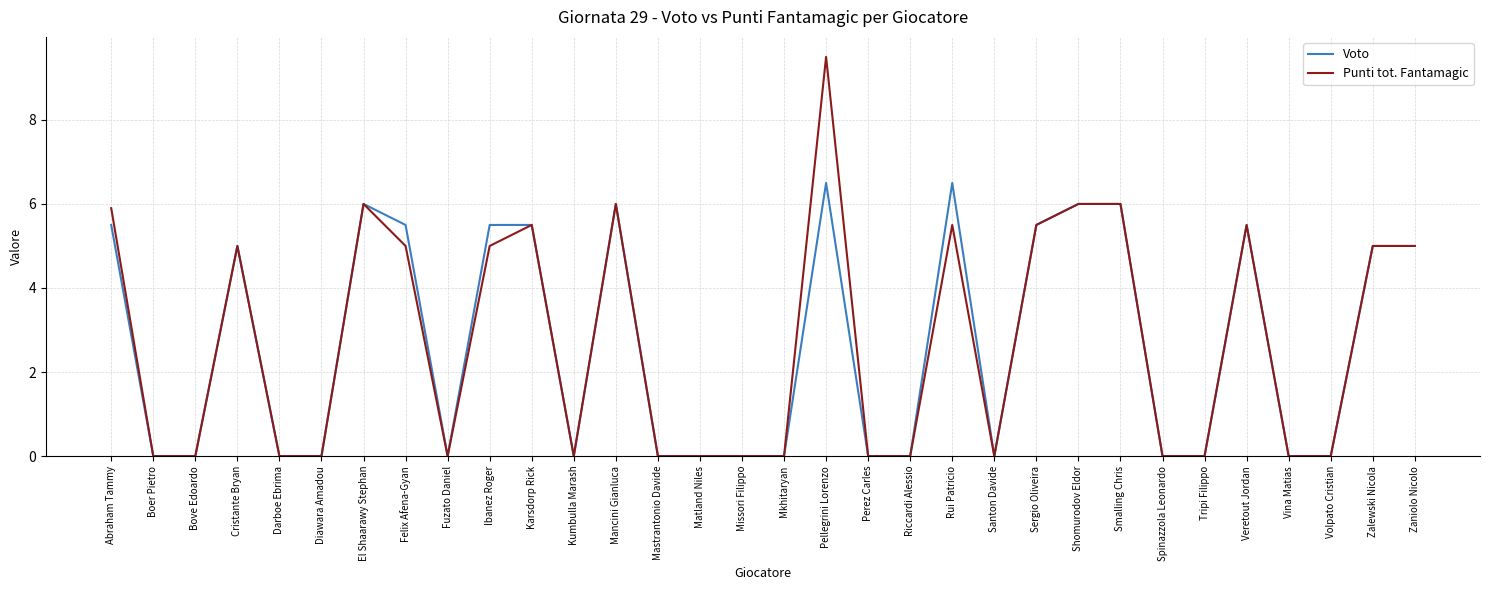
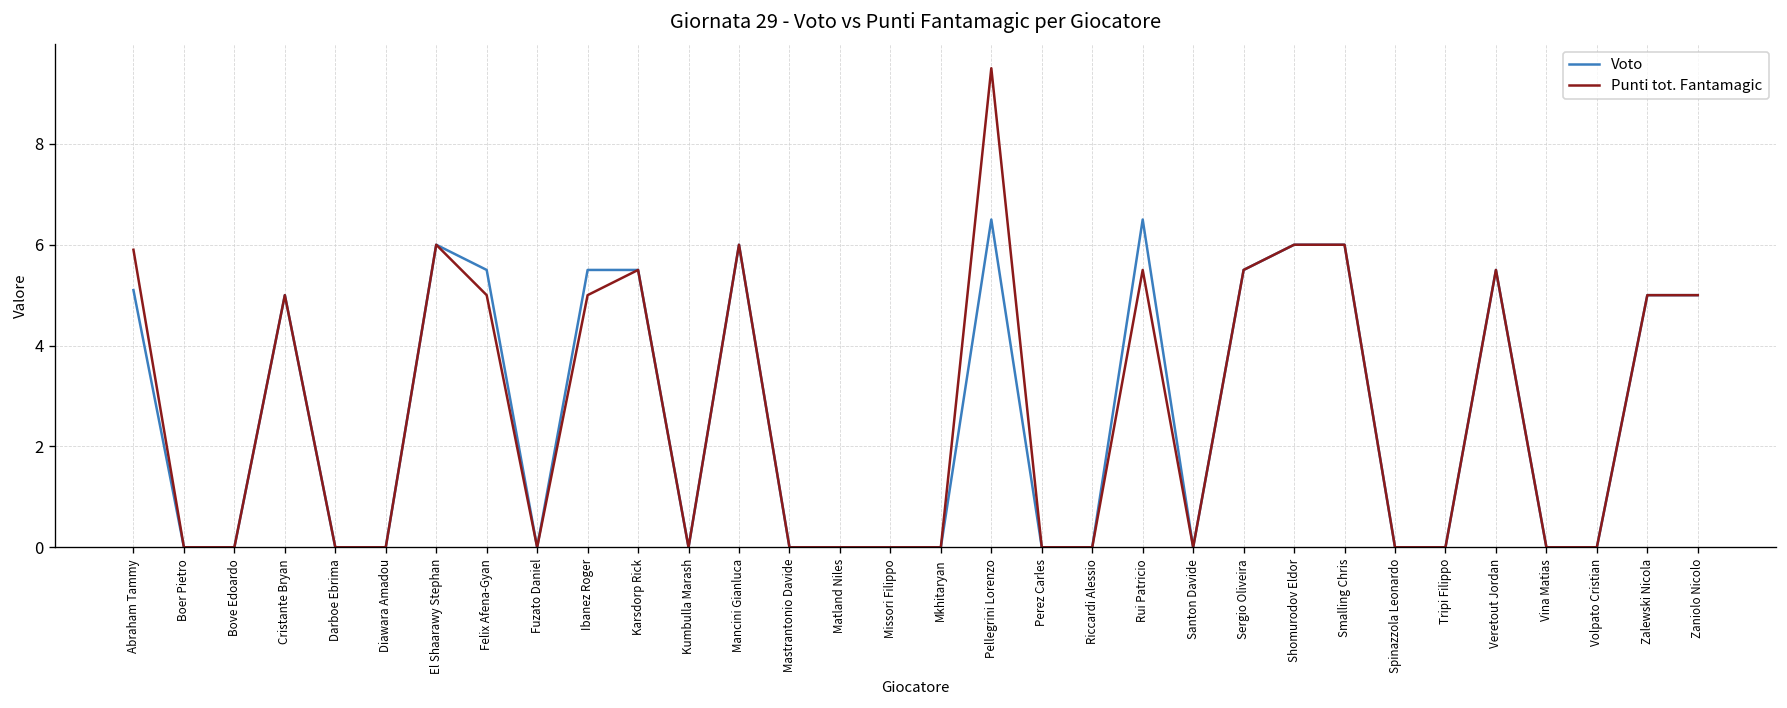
  {
    "Voto": {
-     "Abraham Tammy": 5.5,
+     "Abraham Tammy": 5.1,
      "Felix Afena-Gyan": 5.5,
      "Ibanez Roger": 5.5,
      "Pellegrini Lorenzo": 6.5,
      "Rui Patricio": 6.5
    },
    "Punti tot. Fantamagic": {
      "Abraham Tammy": 5.9,
      "Felix Afena-Gyan": 5.0,
      "Ibanez Roger": 5.0,
      "Pellegrini Lorenzo": 9.5,
      "Rui Patricio": 5.5
    }
  }
